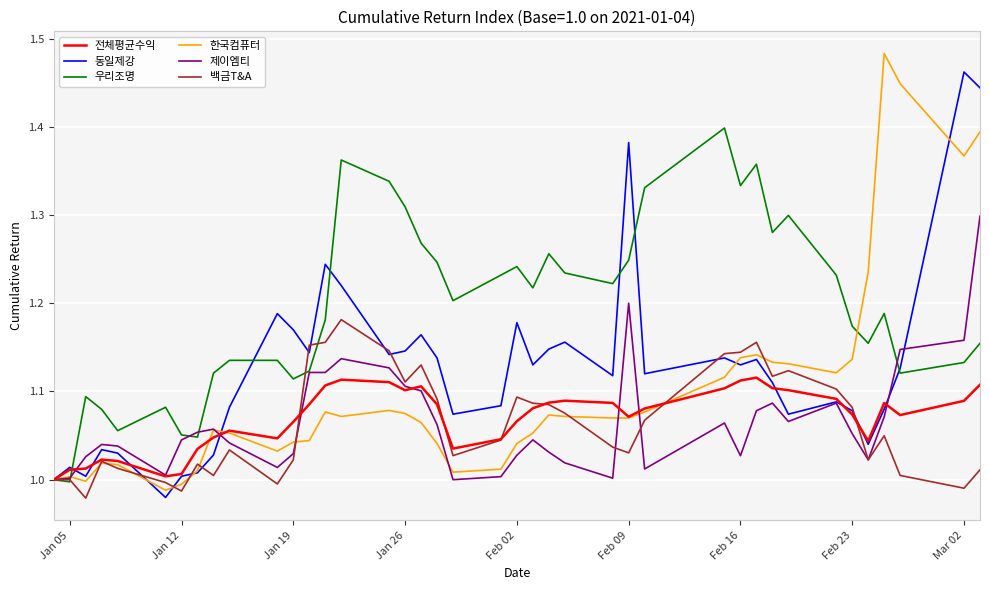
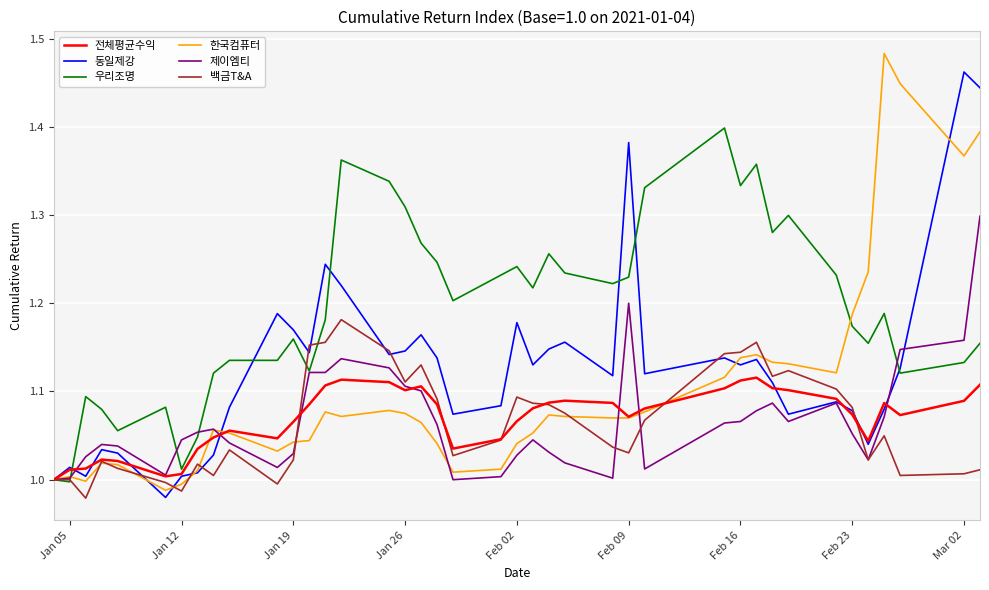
  {
    "전체평균수익": {
      "Jan 19": 1.07,
      "Jan 26": 1.10,
      "Feb 02": 1.07,
      "Feb 16": 1.11,
      "Feb 23": 1.07,
      "Mar 02": 1.09
    },
    "동일제강": {
      "Jan 19": 1.17,
      "Jan 26": 1.15,
      "Feb 02": 1.18,
      "Feb 09": 1.38,
      "Feb 16": 1.13,
      "Feb 23": 1.08,
      "Mar 02": 1.46
    },
    "우리조명": {
-     "Jan 12": 1.05,
-     "Jan 19": 1.11,
+     "Jan 12": 1.01,
+     "Jan 19": 1.16,
      "Jan 26": 1.31,
      "Feb 02": 1.24,
-     "Feb 09": 1.25,
+     "Feb 09": 1.23,
      "Feb 16": 1.33,
      "Feb 23": 1.17,
      "Mar 02": 1.13
    },
    "한국컴퓨터": {
      "Jan 12": 0.99,
      "Jan 19": 1.04,
      "Jan 26": 1.08,
      "Feb 02": 1.04,
      "Feb 16": 1.14,
-     "Feb 23": 1.14,
+     "Feb 23": 1.19,
      "Mar 02": 1.37
    },
    "제이엠티": {
      "Jan 12": 1.05,
      "Jan 19": 1.03,
      "Jan 26": 1.11,
      "Feb 02": 1.03,
      "Feb 09": 1.20,
-     "Feb 16": 1.03,
+     "Feb 16": 1.07,
      "Feb 23": 1.05,
      "Mar 02": 1.16
    },
    "백금T&A": {
      "Jan 12": 0.99,
      "Jan 19": 1.02,
      "Jan 26": 1.11,
      "Feb 02": 1.09,
      "Feb 09": 1.03,
      "Feb 16": 1.14,
      "Feb 23": 1.08,
-     "Mar 02": 0.99
+     "Mar 02": 1.01
    }
  }
